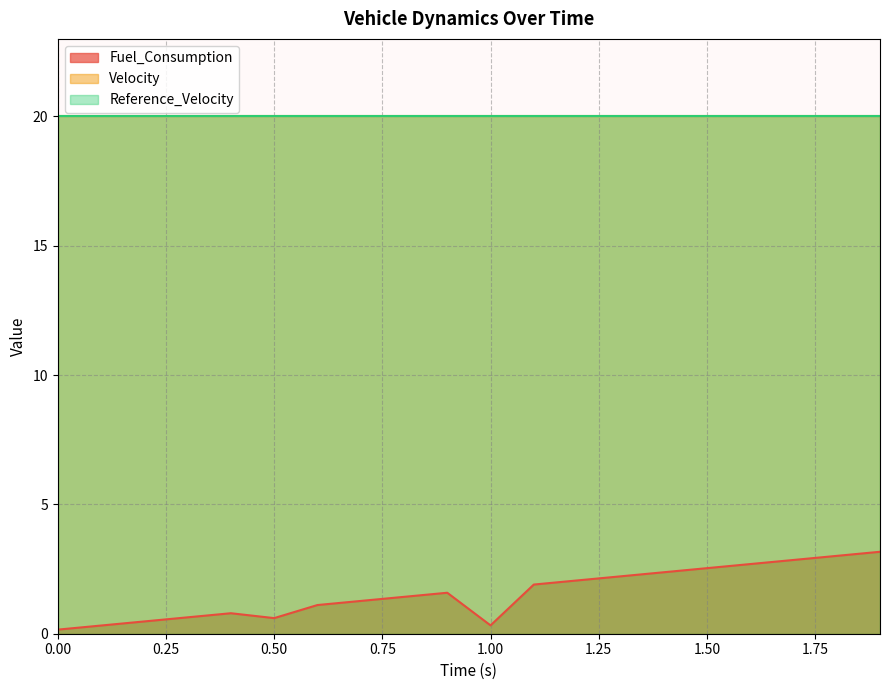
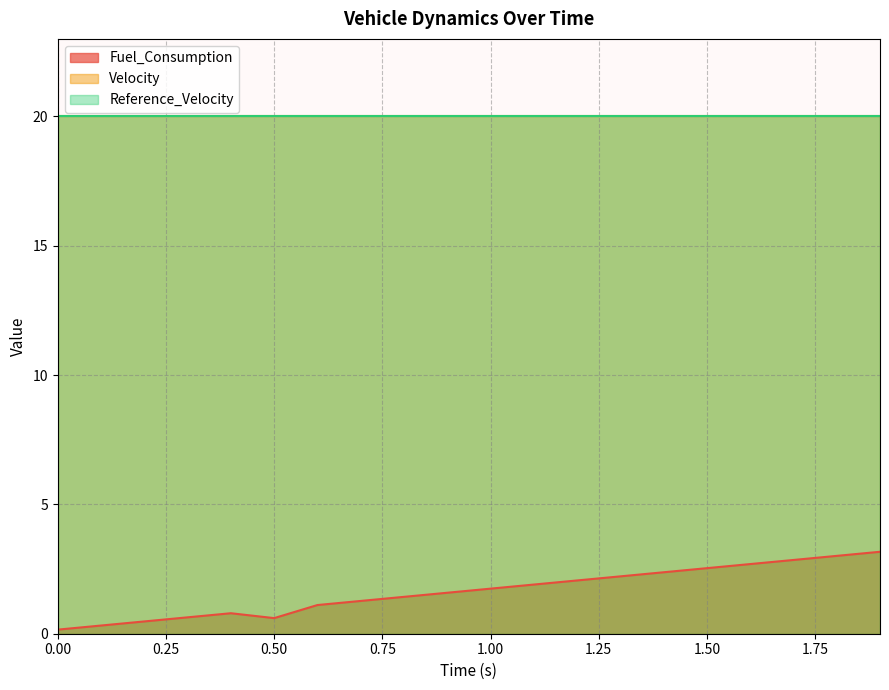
  {
    "Fuel_Consumption": {
      "0.00": 0.2,
      "0.50": 0.6,
-     "1.00": 0.3,
+     "1.00": 1.7,
      "1.50": 2.5
    },
    "Reference_Velocity": {
      "0.00": 20.0,
      "0.50": 20.0,
      "1.00": 20.0,
      "1.50": 20.0
    }
  }
